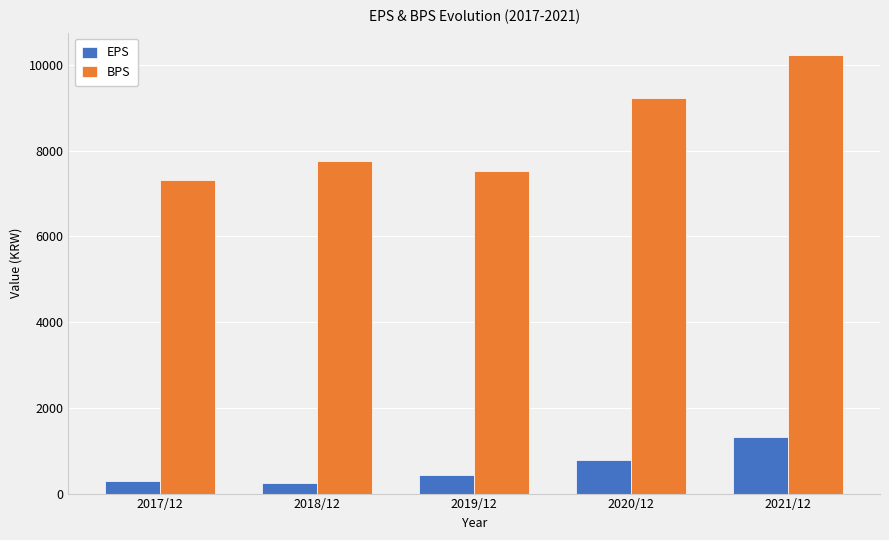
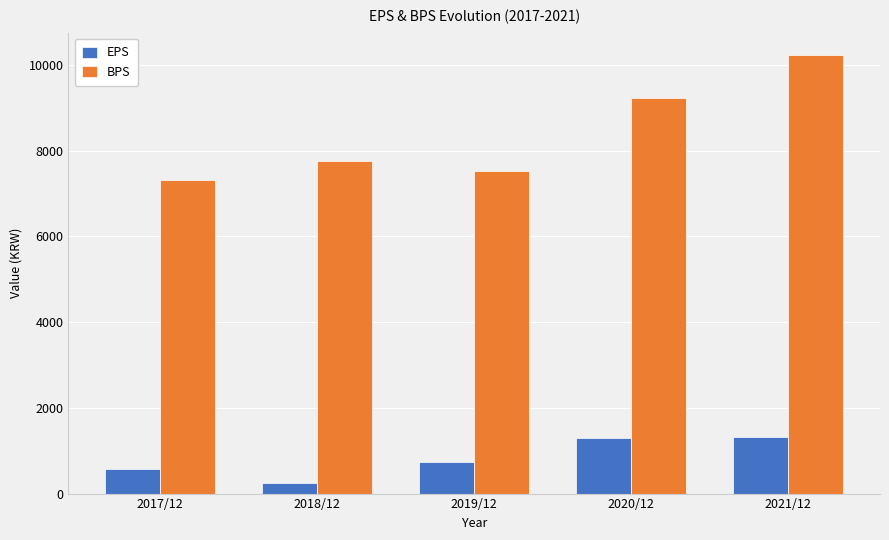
  {
    "EPS": {
-     "2017/12": 300,
+     "2017/12": 600,
      "2018/12": 200,
-     "2019/12": 400,
-     "2020/12": 800,
+     "2019/12": 700,
+     "2020/12": 1300,
      "2021/12": 1300
    },
    "BPS": {
      "2017/12": 7300,
      "2018/12": 7800,
      "2019/12": 7500,
      "2020/12": 9200,
      "2021/12": 10200
    }
  }
